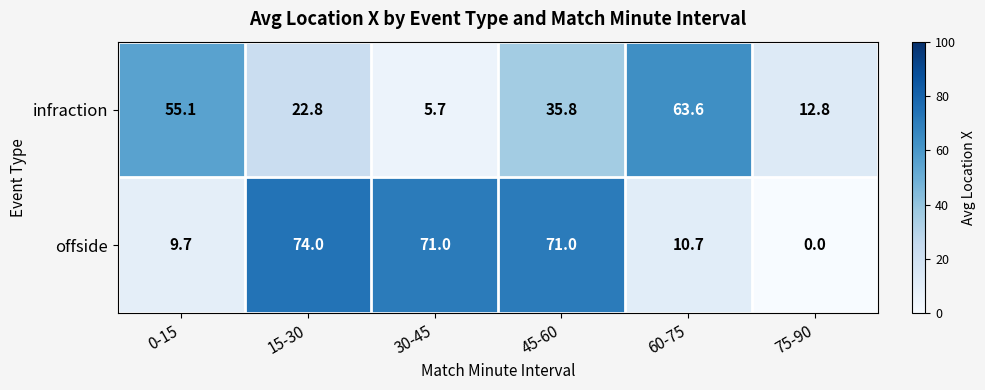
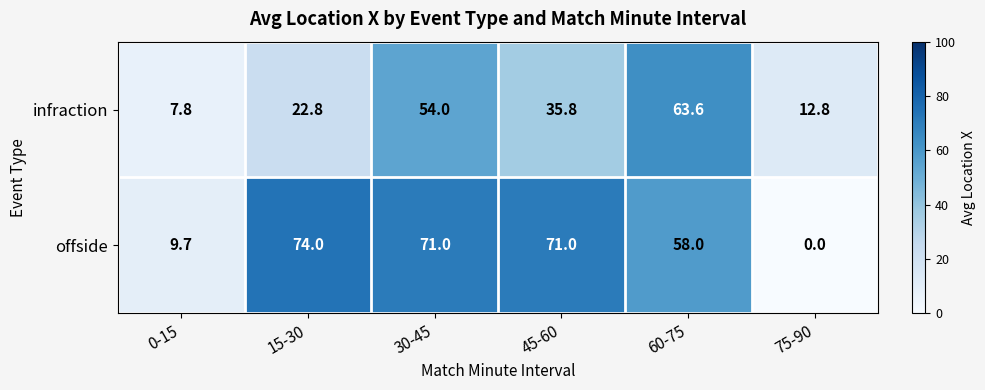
  {
    "infraction": {
-     "0-15": 55.1,
+     "0-15": 7.8,
      "15-30": 22.8,
-     "30-45": 5.7,
+     "30-45": 54.0,
      "45-60": 35.8,
      "60-75": 63.6,
      "75-90": 12.8
    },
    "offside": {
      "0-15": 9.7,
      "15-30": 74.0,
      "30-45": 71.0,
      "45-60": 71.0,
-     "60-75": 10.7,
+     "60-75": 58.0,
      "75-90": 0.0
    }
  }
